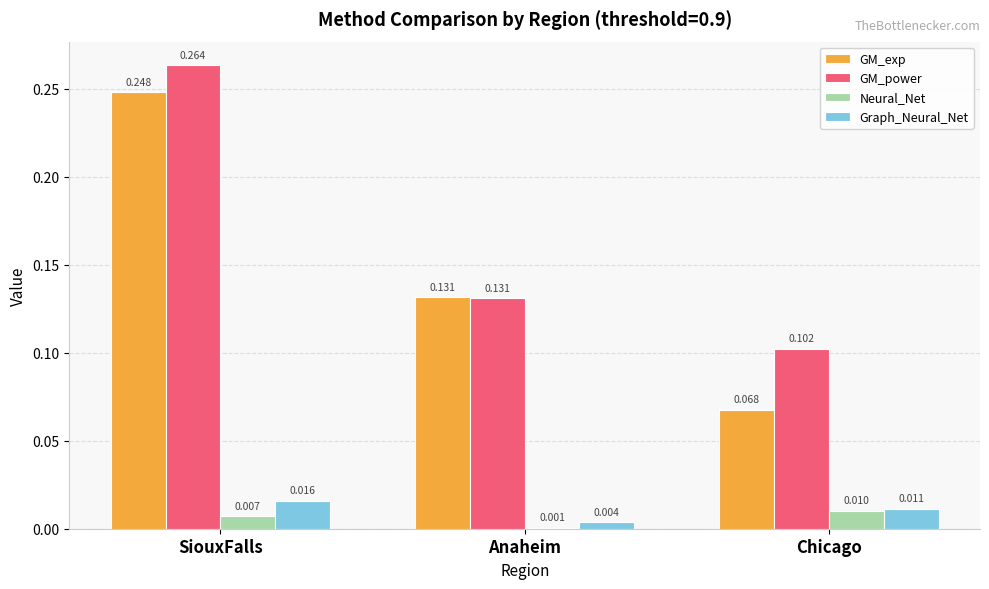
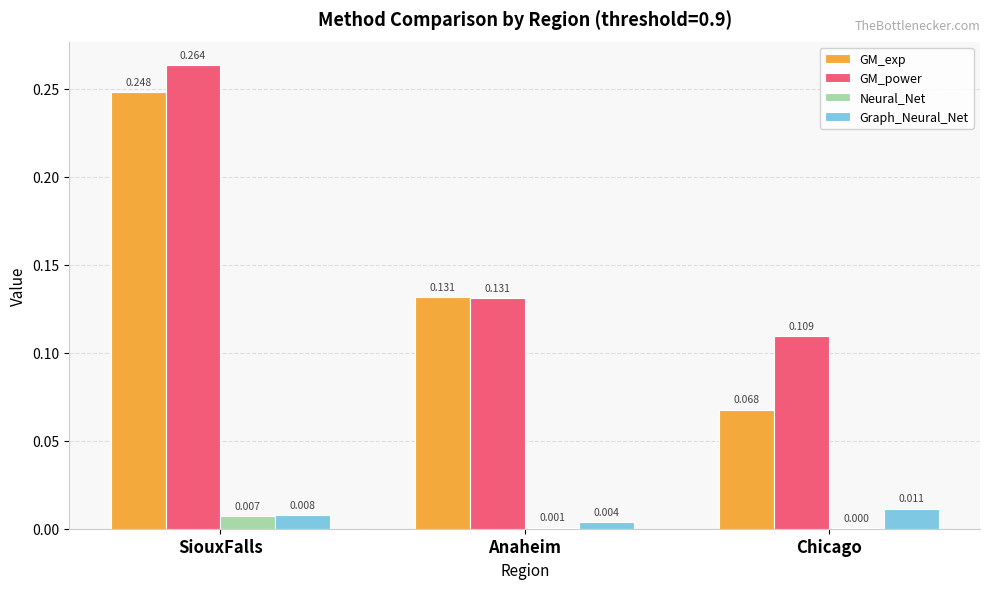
  {
    "GM_exp": {
      "SiouxFalls": 0.248,
      "Anaheim": 0.131,
      "Chicago": 0.068
    },
    "GM_power": {
      "SiouxFalls": 0.264,
      "Anaheim": 0.131,
-     "Chicago": 0.102
+     "Chicago": 0.109
    },
    "Neural_Net": {
      "SiouxFalls": 0.007,
      "Anaheim": 0.001,
-     "Chicago": 0.010
+     "Chicago": 0.000
    },
    "Graph_Neural_Net": {
-     "SiouxFalls": 0.016,
+     "SiouxFalls": 0.008,
      "Anaheim": 0.004,
      "Chicago": 0.011
    }
  }
